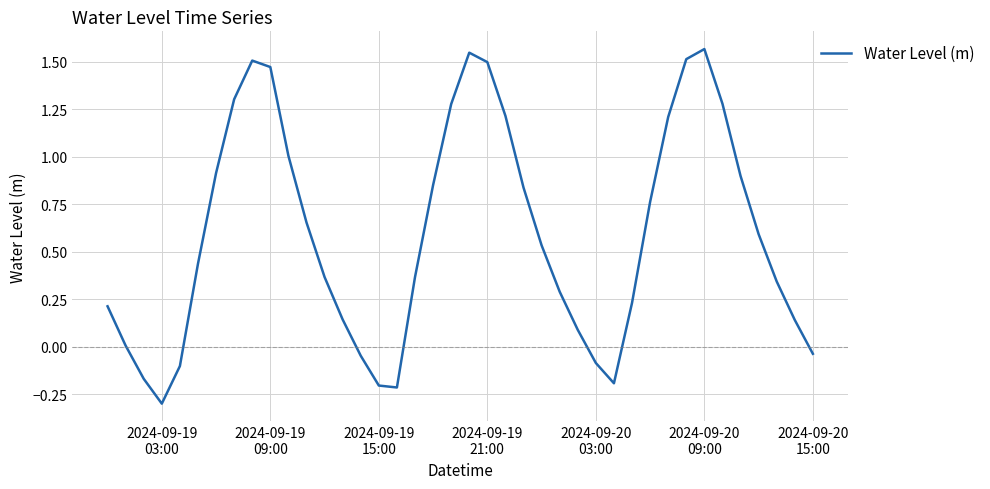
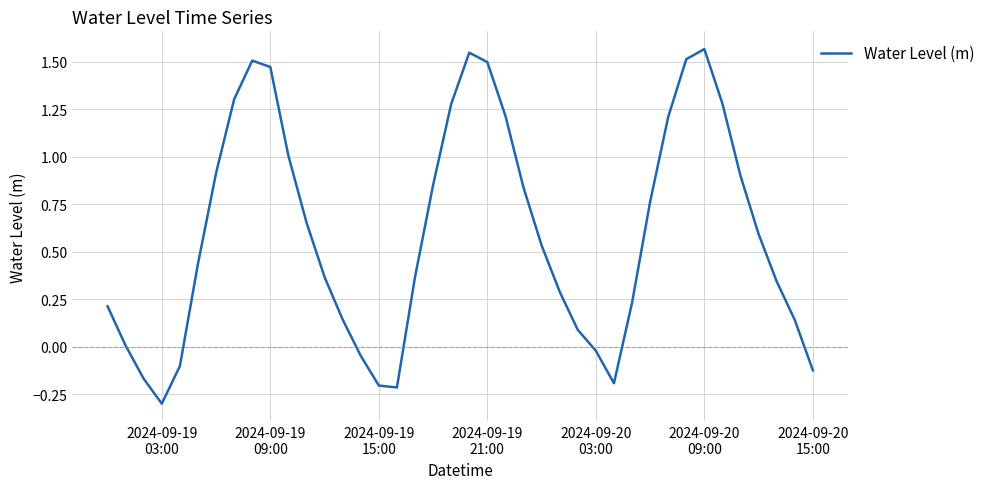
  {
    "2024-09-19 03:00": -0.30,
    "2024-09-19 09:00": 1.47,
    "2024-09-19 15:00": -0.20,
    "2024-09-19 21:00": 1.50,
-   "2024-09-20 03:00": -0.09,
+   "2024-09-20 03:00": -0.02,
    "2024-09-20 09:00": 1.57,
-   "2024-09-20 15:00": -0.04
+   "2024-09-20 15:00": -0.12
  }
